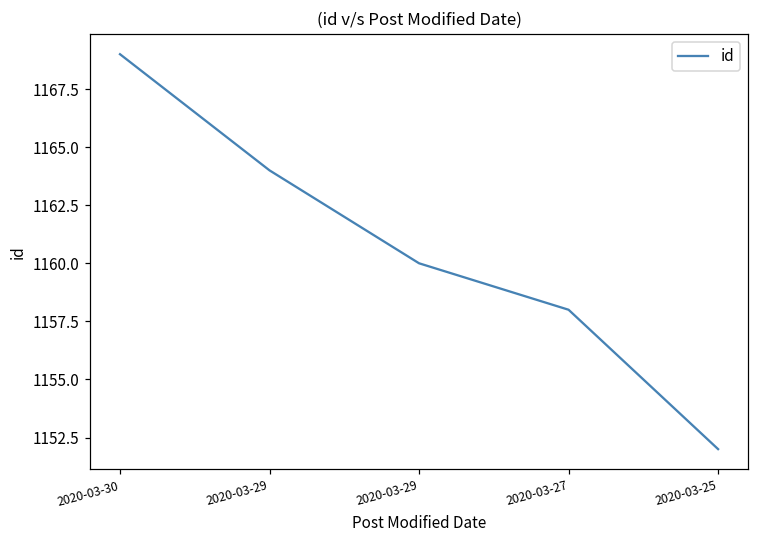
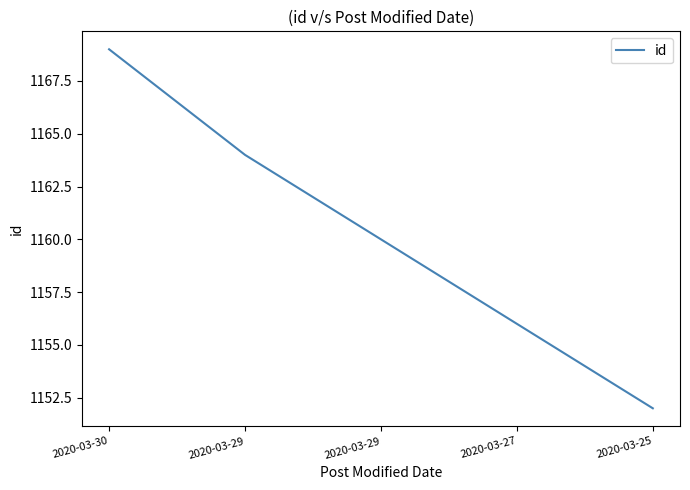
  {
    "2020-03-30": 1169,
-   "2020-03-27": 1158,
+   "2020-03-27": 1156,
    "2020-03-25": 1152
  }
